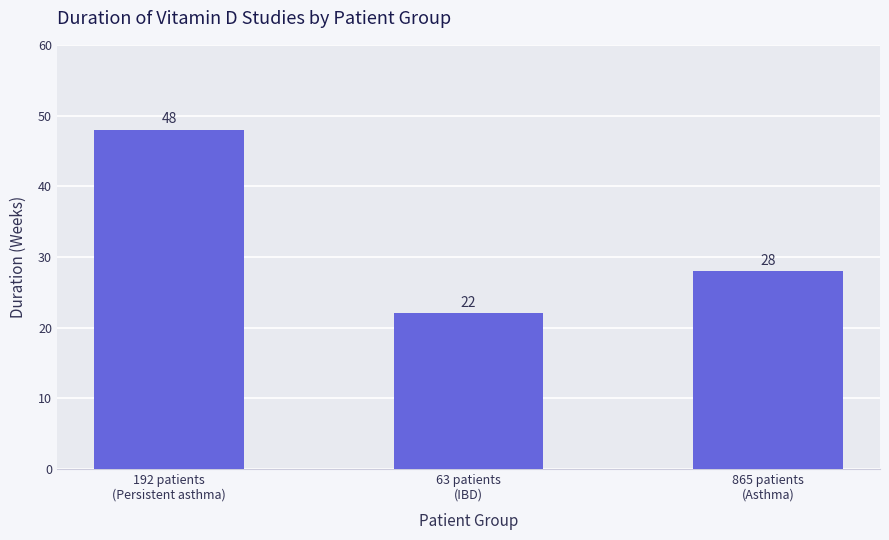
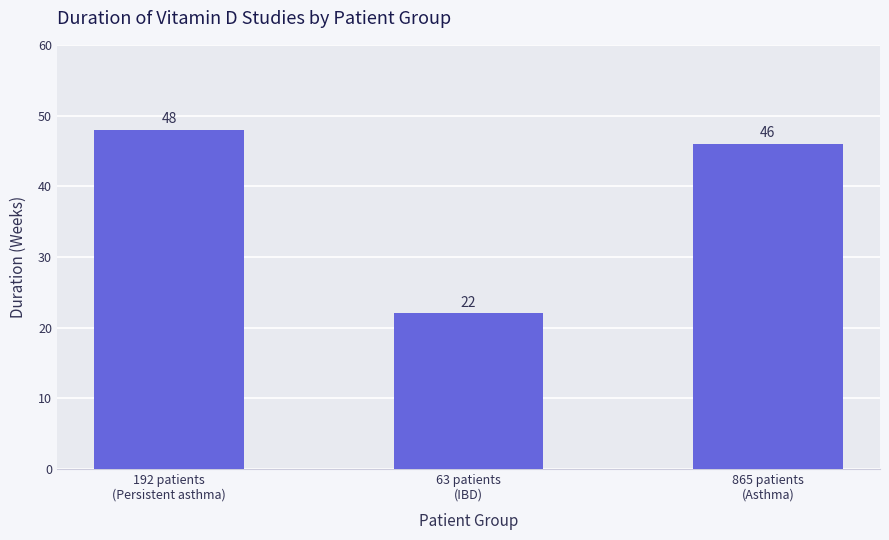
  {
    "192 patients (Persistent asthma)": 48,
    "63 patients (IBD)": 22,
-   "865 patients (Asthma)": 28
+   "865 patients (Asthma)": 46
  }
